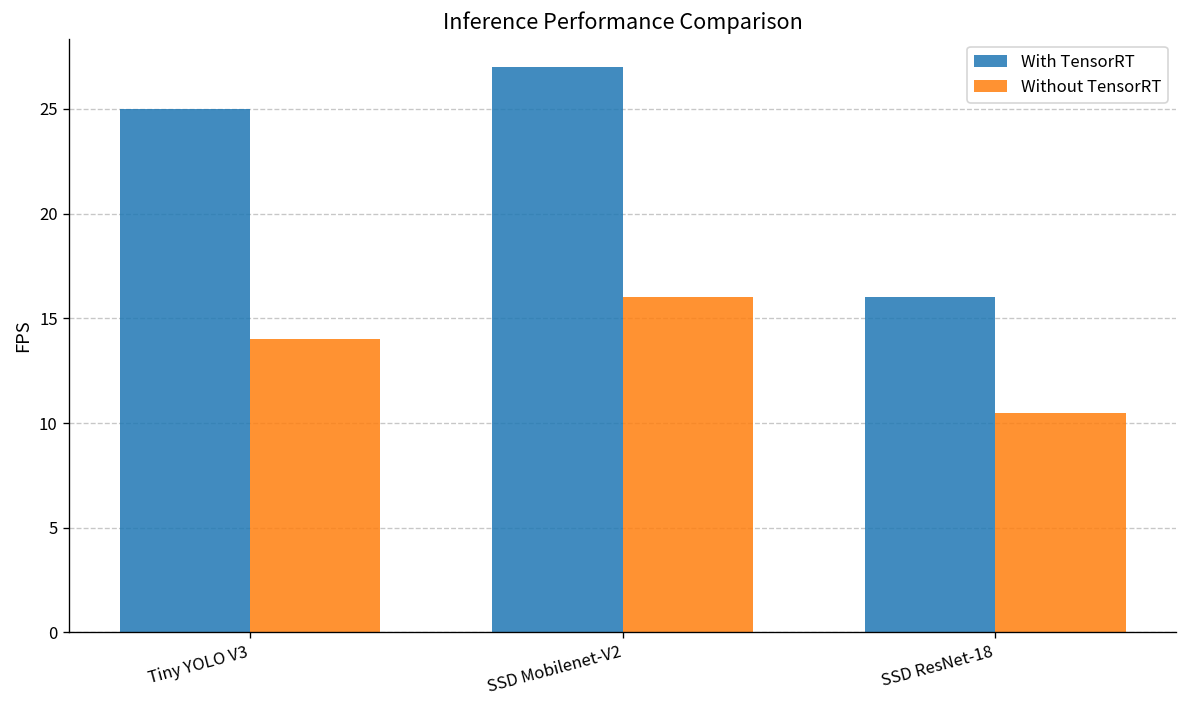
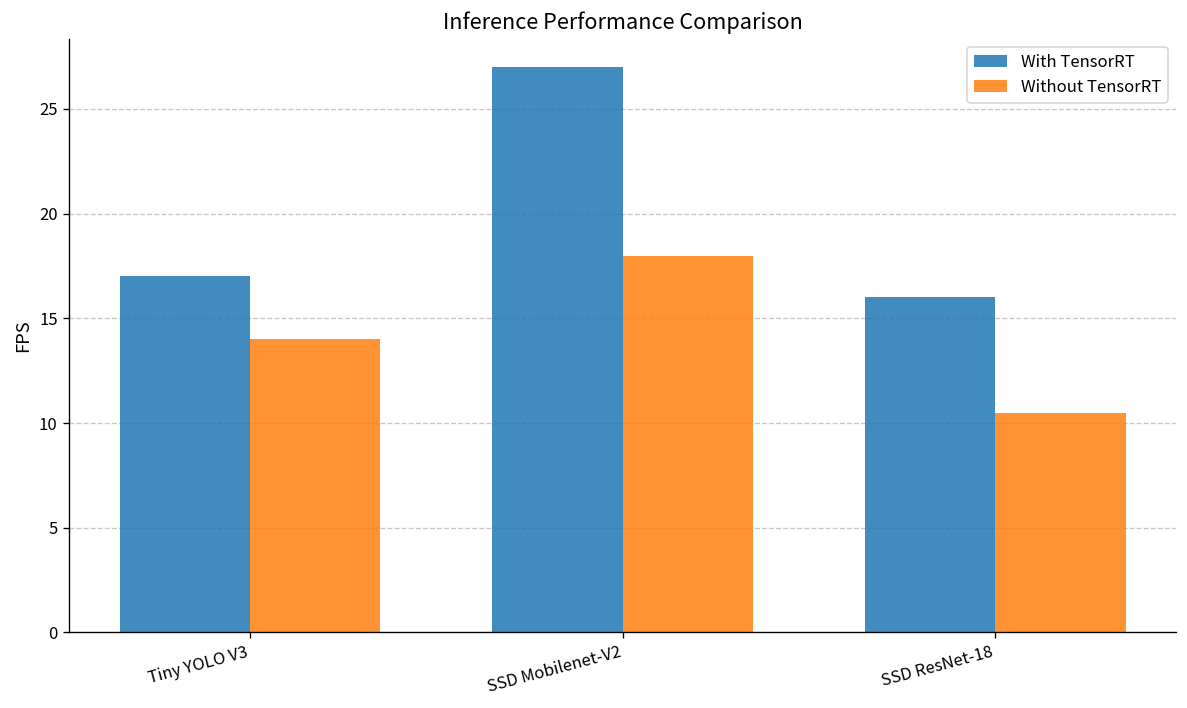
  {
    "With TensorRT": {
-     "Tiny YOLO V3": 25,
+     "Tiny YOLO V3": 17,
      "SSD Mobilenet-V2": 27,
      "SSD ResNet-18": 16
    },
    "Without TensorRT": {
      "Tiny YOLO V3": 14,
-     "SSD Mobilenet-V2": 16,
+     "SSD Mobilenet-V2": 18,
      "SSD ResNet-18": 10.5
    }
  }
